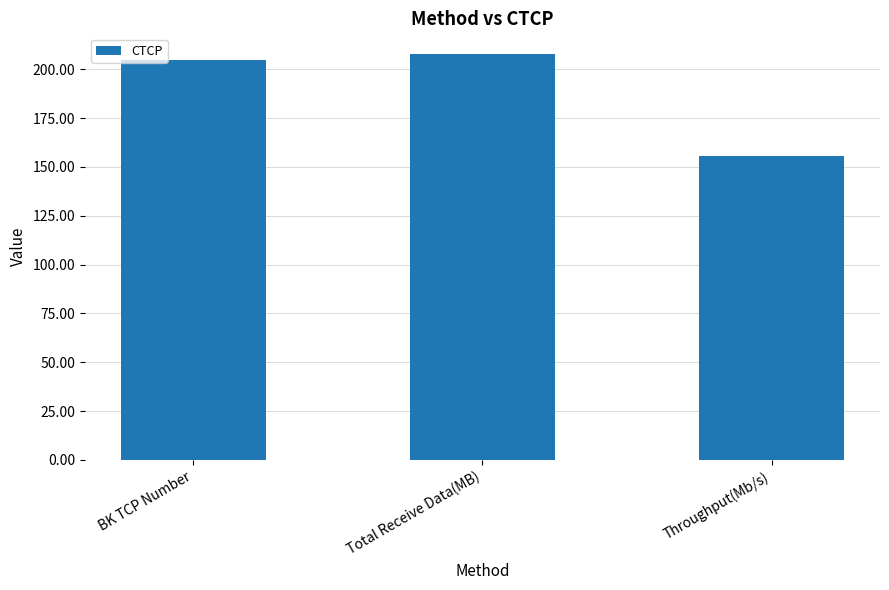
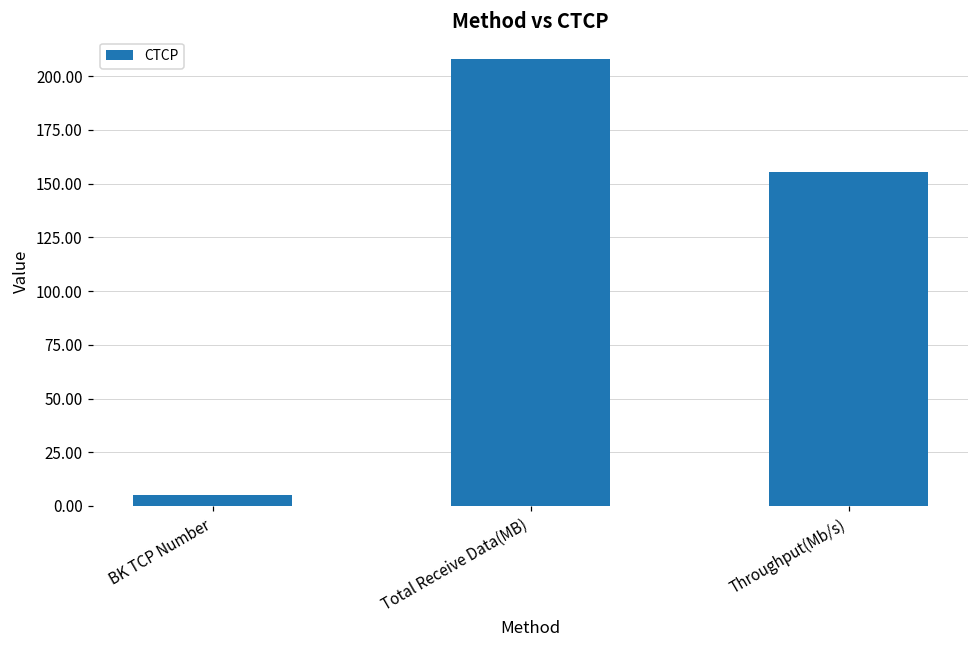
  {
-   "BK TCP Number": 205,
+   "BK TCP Number": 5,
    "Total Receive Data(MB)": 208,
    "Throughput(Mb/s)": 155
  }
